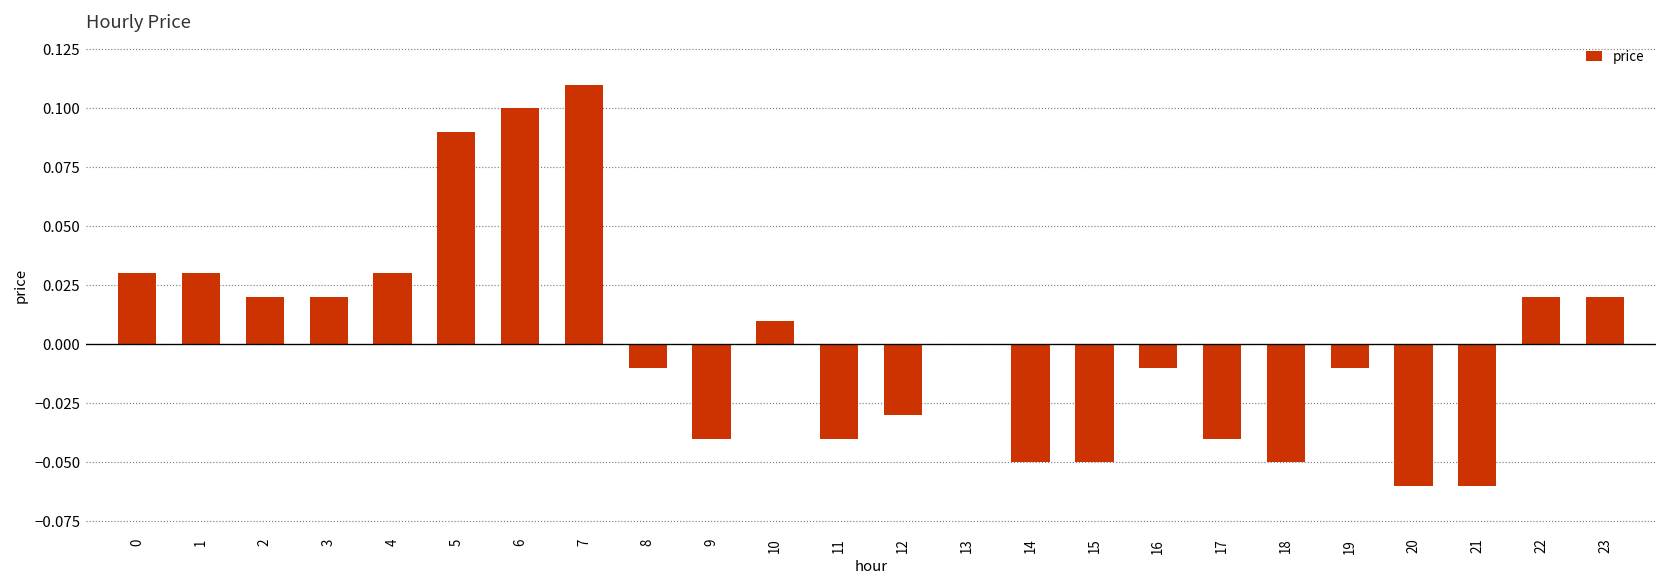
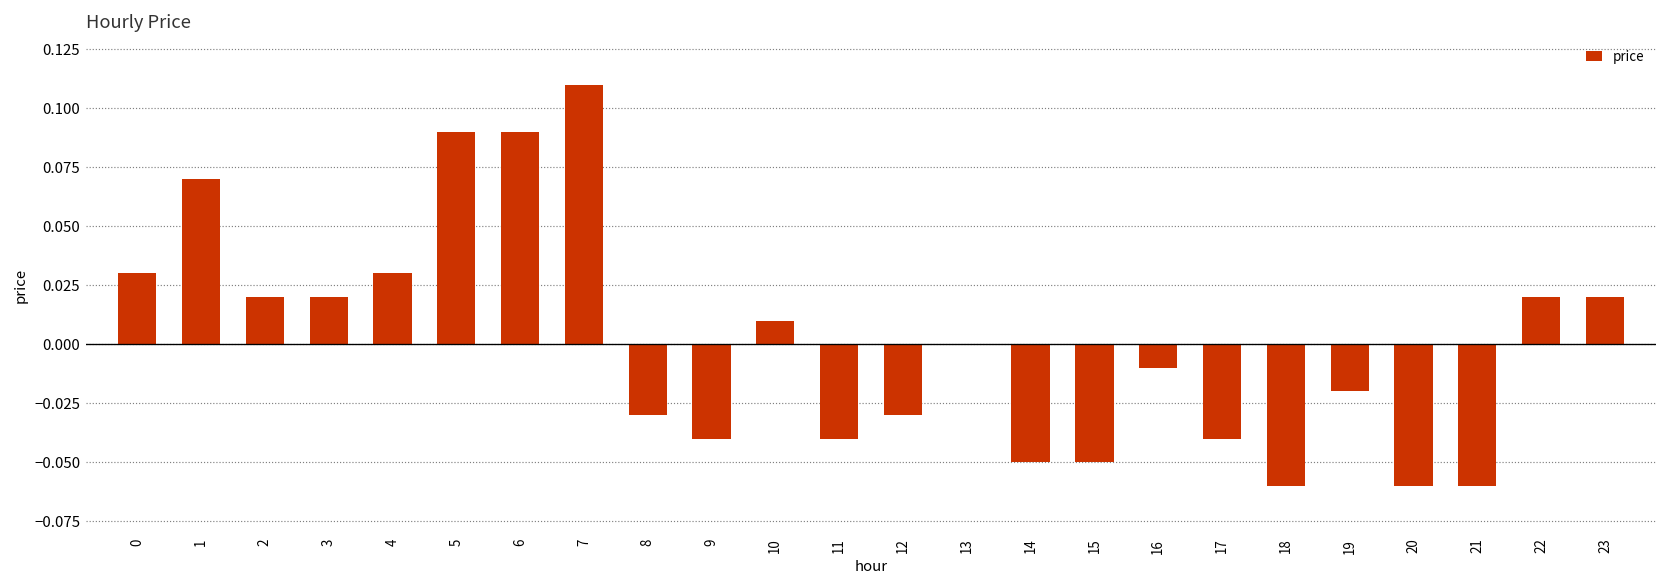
  {
    "0": 0.03,
-   "1": 0.03,
+   "1": 0.07,
    "2": 0.02,
    "3": 0.02,
    "4": 0.03,
    "5": 0.09,
-   "6": 0.10,
+   "6": 0.09,
    "7": 0.11,
-   "8": -0.01,
+   "8": -0.03,
    "9": -0.04,
    "10": 0.01,
    "11": -0.04,
    "12": -0.03,
    "13": 0.00,
    "14": -0.05,
    "15": -0.05,
    "16": -0.01,
    "17": -0.04,
-   "18": -0.05,
-   "19": -0.01,
+   "18": -0.06,
+   "19": -0.02,
    "20": -0.06,
    "21": -0.06,
    "22": 0.02,
    "23": 0.02
  }
